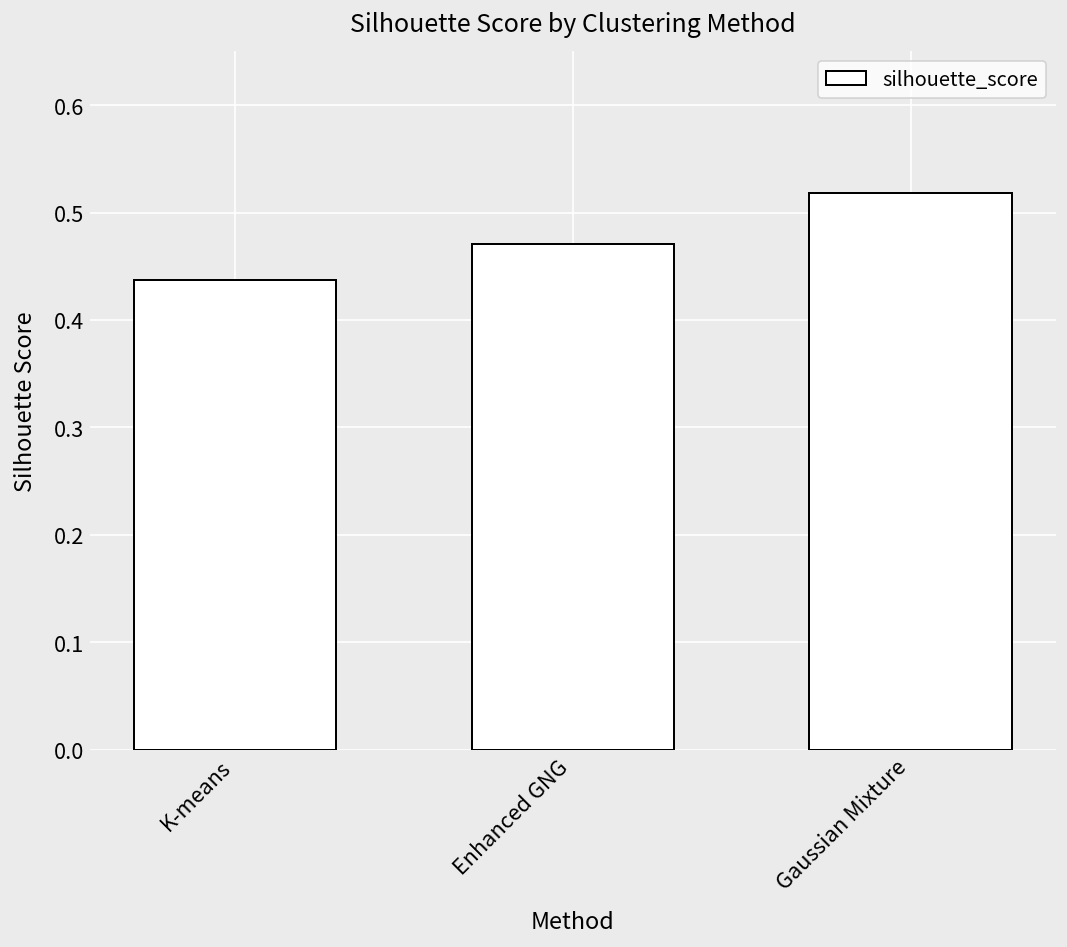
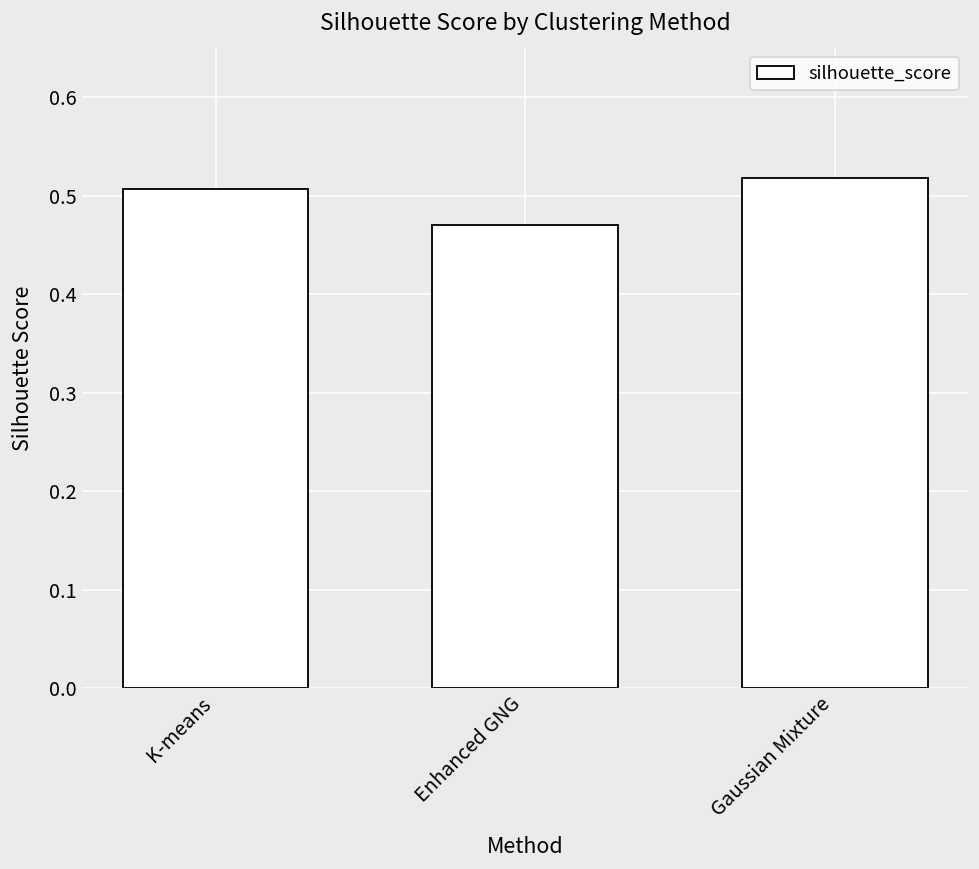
  {
-   "K-means": 0.44,
+   "K-means": 0.51,
    "Enhanced GNG": 0.47,
    "Gaussian Mixture": 0.52
  }
